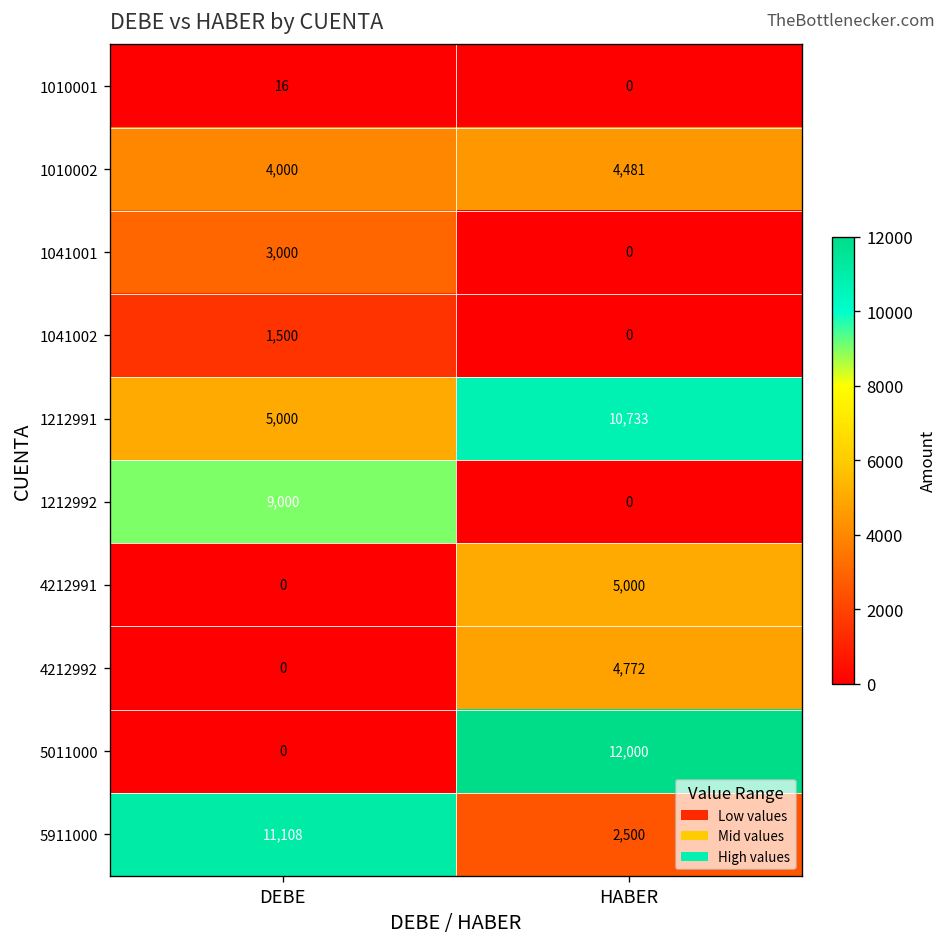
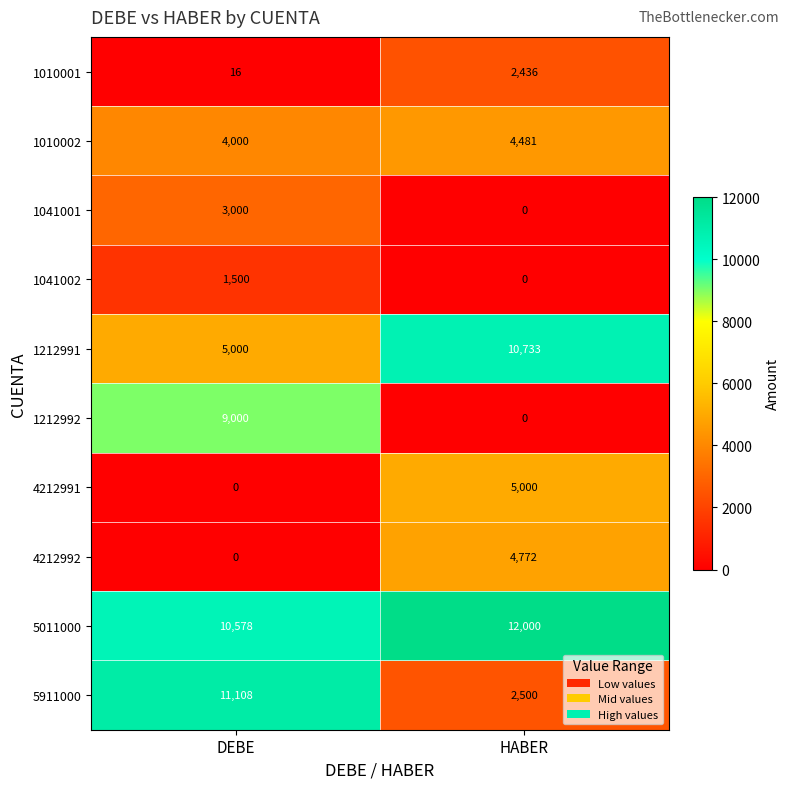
  {
    "1010001": {
      "DEBE": "16",
-     "HABER": "0"
+     "HABER": "2,436"
    },
    "1010002": {
      "DEBE": "4,000",
      "HABER": "4,481"
    },
    "1041001": {
      "DEBE": "3,000",
      "HABER": "0"
    },
    "1041002": {
      "DEBE": "1,500",
      "HABER": "0"
    },
    "1212991": {
      "DEBE": "5,000",
      "HABER": "10,733"
    },
    "1212992": {
      "DEBE": "9,000",
      "HABER": "0"
    },
    "4212991": {
      "DEBE": "0",
      "HABER": "5,000"
    },
    "4212992": {
      "DEBE": "0",
      "HABER": "4,772"
    },
    "5011000": {
-     "DEBE": "0",
+     "DEBE": "10,578",
      "HABER": "12,000"
    },
    "5911000": {
      "DEBE": "11,108",
      "HABER": "2,500"
    }
  }
